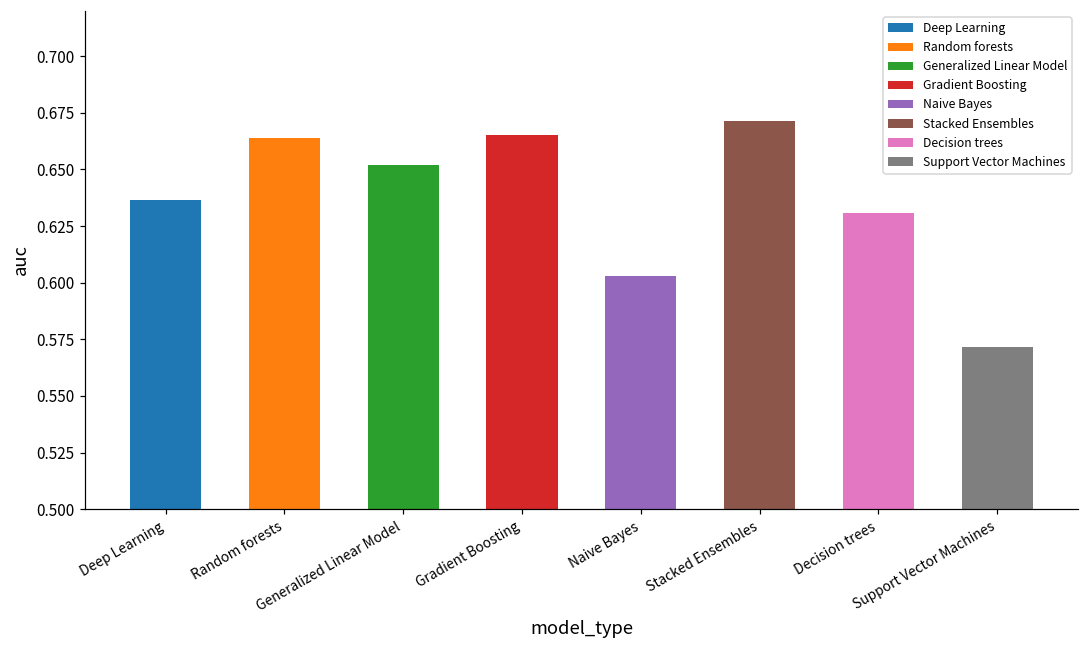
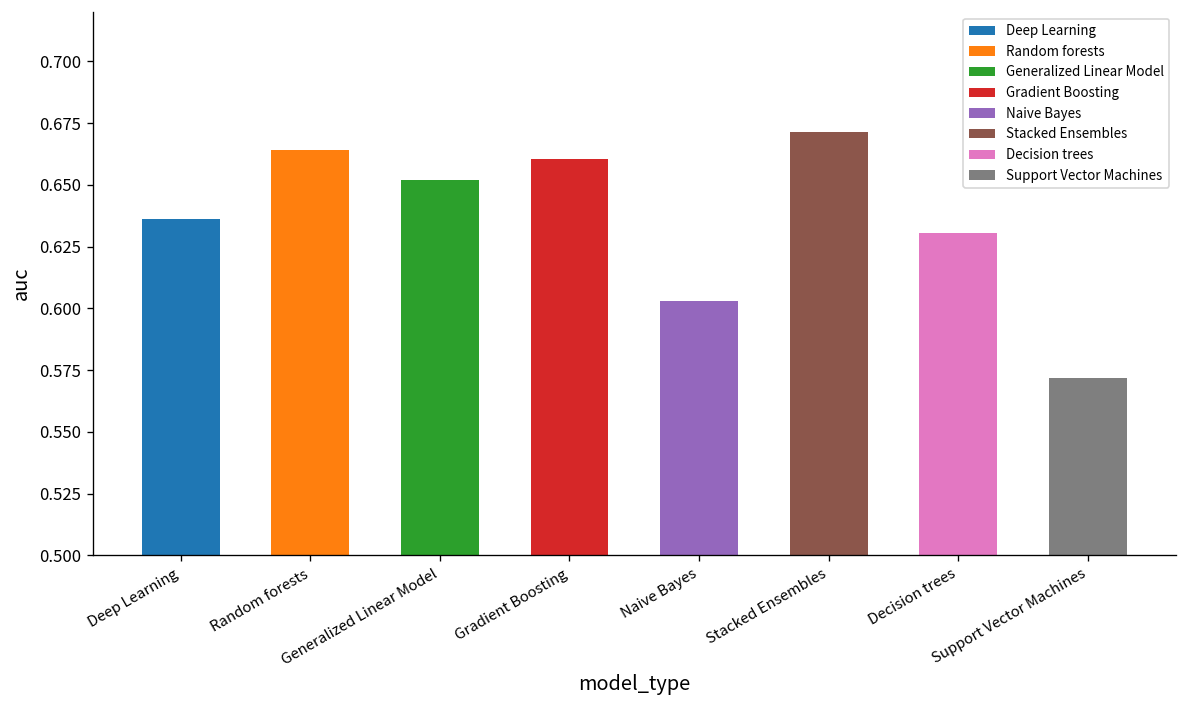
  {
    "Deep Learning": 0.636,
    "Random forests": 0.664,
    "Generalized Linear Model": 0.652,
-   "Gradient Boosting": 0.665,
+   "Gradient Boosting": 0.661,
    "Naive Bayes": 0.603,
    "Stacked Ensembles": 0.672,
    "Decision trees": 0.631,
    "Support Vector Machines": 0.572
  }
